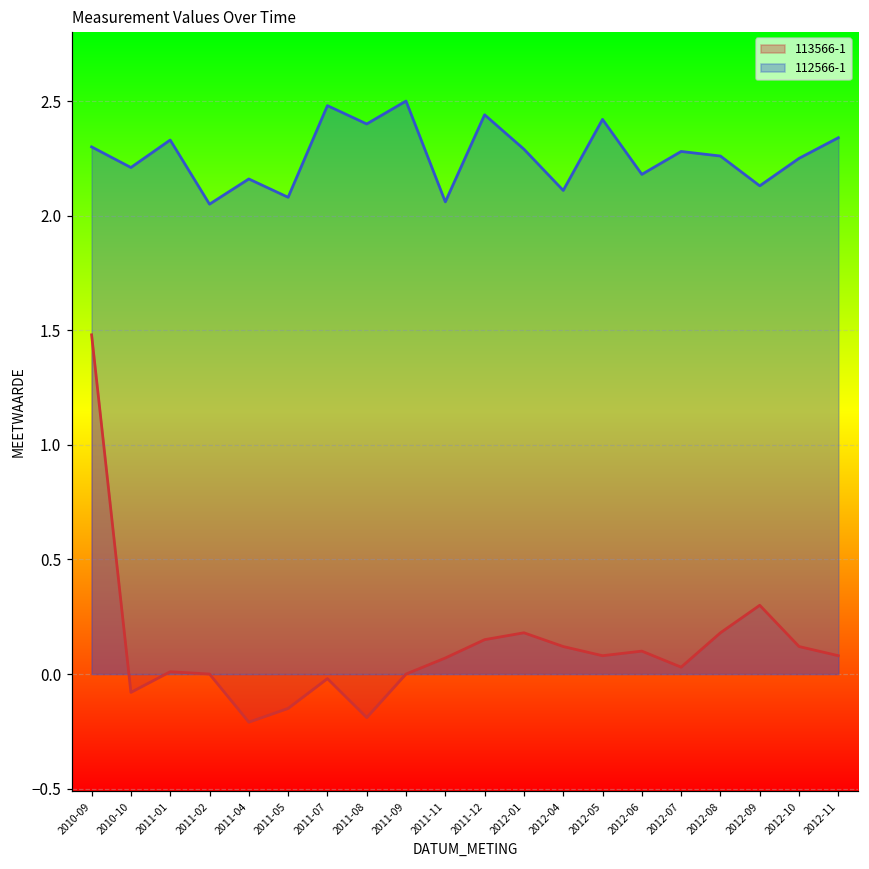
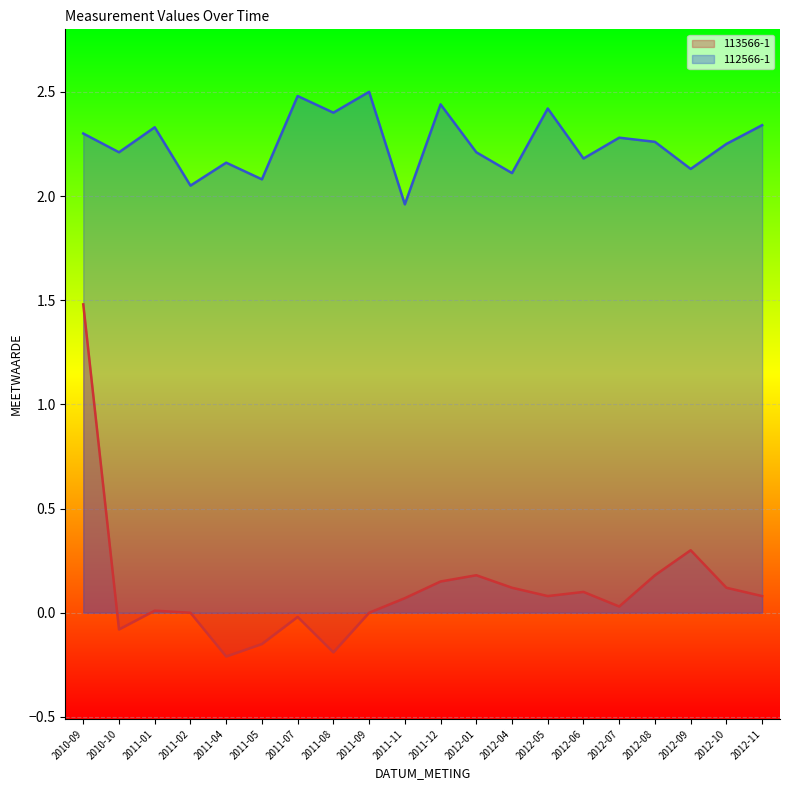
  {
    "112566-1": {
      "2010-09": 2.30,
      "2010-10": 2.21,
      "2011-01": 2.33,
      "2011-02": 2.05,
      "2011-04": 2.16,
      "2011-05": 2.08,
      "2011-07": 2.48,
      "2011-08": 2.40,
      "2011-09": 2.50,
-     "2011-11": 2.06,
+     "2011-11": 1.96,
      "2011-12": 2.44,
-     "2012-01": 2.29,
+     "2012-01": 2.21,
      "2012-04": 2.11,
      "2012-05": 2.42,
      "2012-06": 2.18,
      "2012-07": 2.28,
      "2012-08": 2.26,
      "2012-09": 2.13,
      "2012-10": 2.25,
      "2012-11": 2.34
    }
  }
